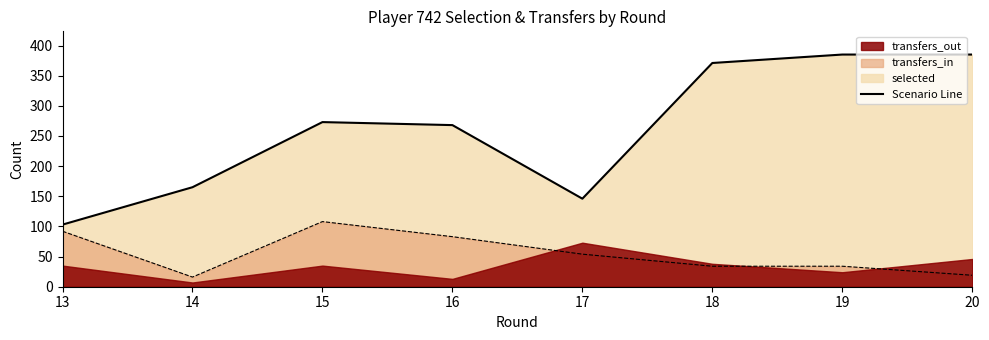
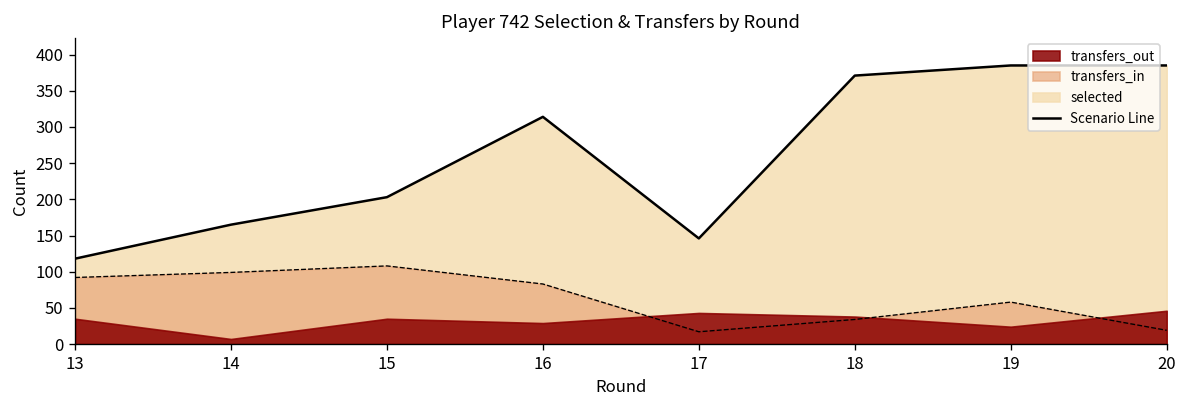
  {
    "selected": {
-     "13": 100,
+     "13": 120,
      "14": 170,
-     "15": 270,
-     "16": 270,
+     "15": 200,
+     "16": 310,
      "17": 150,
      "18": 370,
      "19": 390,
      "20": 390
    },
    "transfers_in": {
      "13": 90,
-     "14": 20,
+     "14": 100,
      "15": 110,
      "16": 80,
-     "17": 50,
-     "19": 30,
+     "17": 20,
+     "19": 60,
      "20": 20
    },
    "transfers_out": {
      "13": 40,
      "14": 10,
      "15": 40,
-     "16": 10,
-     "17": 70,
+     "16": 30,
+     "17": 40,
      "19": 20,
      "20": 50
    }
  }
